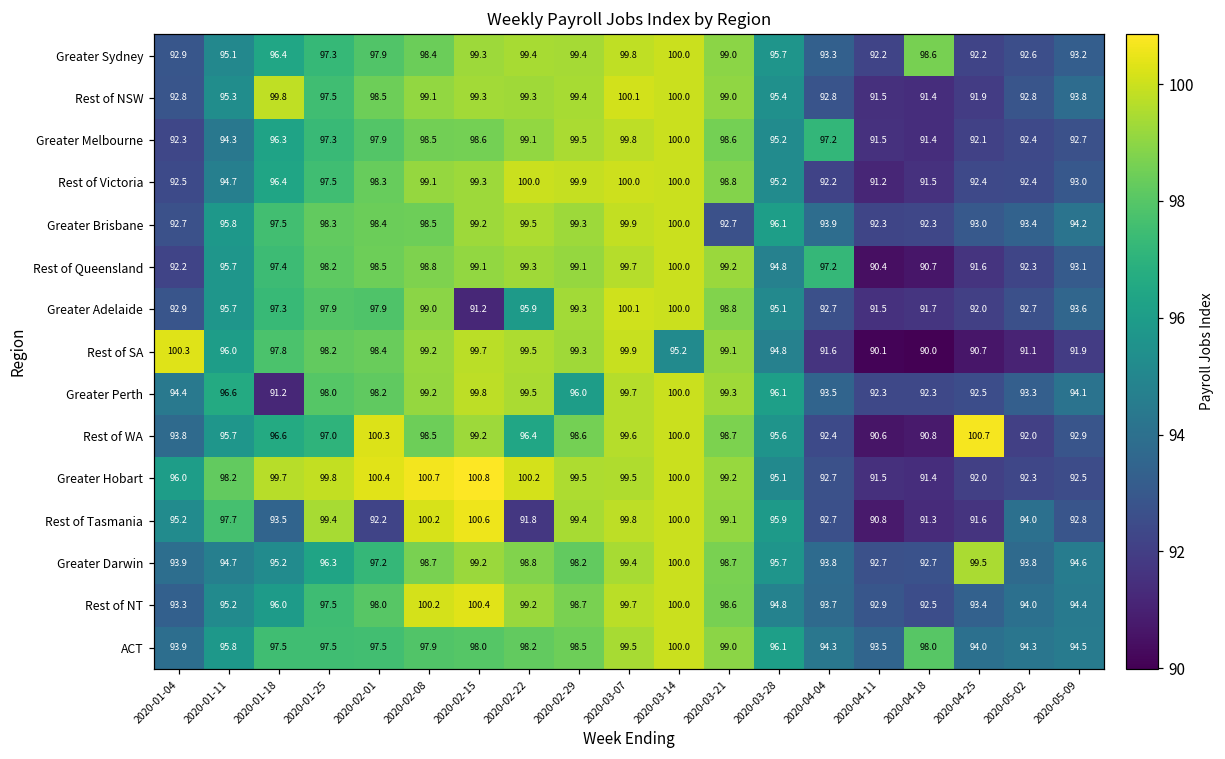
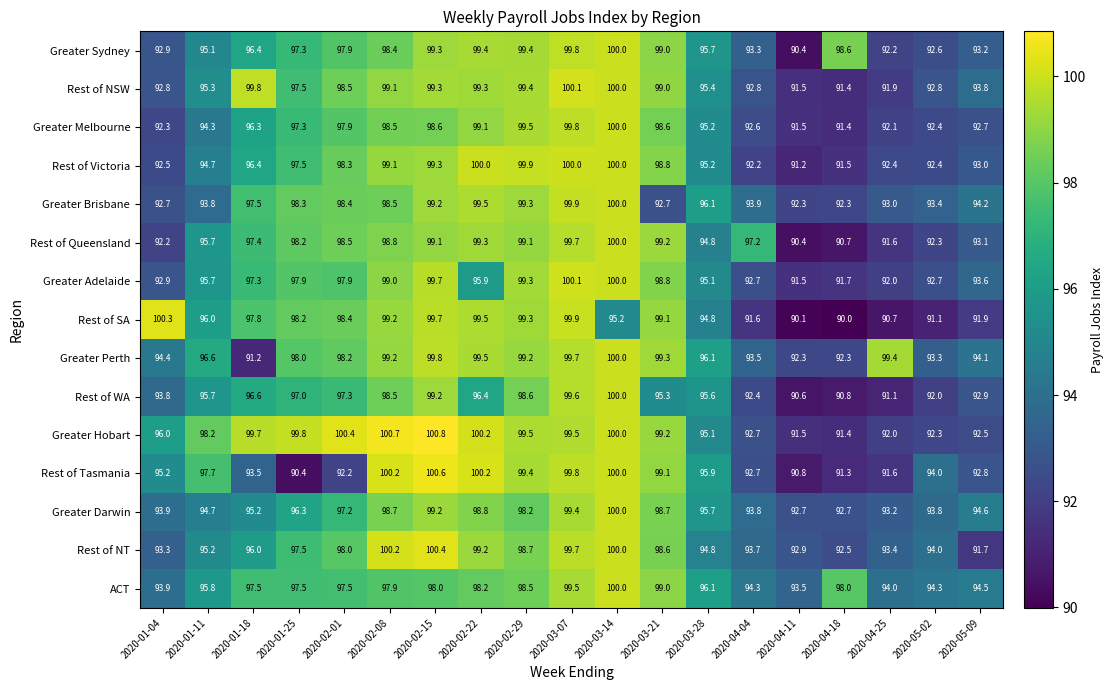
  {
    "Greater Sydney": {
      "2020-01-04": 92.9,
      "2020-01-11": 95.1,
      "2020-01-18": 96.4,
      "2020-01-25": 97.3,
      "2020-02-01": 97.9,
      "2020-02-08": 98.4,
      "2020-02-15": 99.3,
      "2020-02-22": 99.4,
      "2020-02-29": 99.4,
      "2020-03-07": 99.8,
      "2020-03-14": 100.0,
      "2020-03-21": 99.0,
      "2020-03-28": 95.7,
      "2020-04-04": 93.3,
-     "2020-04-11": 92.2,
+     "2020-04-11": 90.4,
      "2020-04-18": 98.6,
      "2020-04-25": 92.2,
      "2020-05-02": 92.6,
      "2020-05-09": 93.2
    },
    "Greater Melbourne": {
      "2020-01-04": 92.3,
      "2020-01-11": 94.3,
      "2020-01-18": 96.3,
      "2020-01-25": 97.3,
      "2020-02-01": 97.9,
      "2020-02-08": 98.5,
      "2020-02-15": 98.6,
      "2020-02-22": 99.1,
      "2020-02-29": 99.5,
      "2020-03-07": 99.8,
      "2020-03-14": 100.0,
      "2020-03-21": 98.6,
      "2020-03-28": 95.2,
-     "2020-04-04": 97.2,
+     "2020-04-04": 92.6,
      "2020-04-11": 91.5,
      "2020-04-18": 91.4,
      "2020-04-25": 92.1,
      "2020-05-02": 92.4,
      "2020-05-09": 92.7
    },
    "Greater Brisbane": {
      "2020-01-04": 92.7,
-     "2020-01-11": 95.8,
+     "2020-01-11": 93.8,
      "2020-01-18": 97.5,
      "2020-01-25": 98.3,
      "2020-02-01": 98.4,
      "2020-02-08": 98.5,
      "2020-02-15": 99.2,
      "2020-02-22": 99.5,
      "2020-02-29": 99.3,
      "2020-03-07": 99.9,
      "2020-03-14": 100.0,
      "2020-03-21": 92.7,
      "2020-03-28": 96.1,
      "2020-04-04": 93.9,
      "2020-04-11": 92.3,
      "2020-04-18": 92.3,
      "2020-04-25": 93.0,
      "2020-05-02": 93.4,
      "2020-05-09": 94.2
    },
    "Greater Adelaide": {
      "2020-01-04": 92.9,
      "2020-01-11": 95.7,
      "2020-01-18": 97.3,
      "2020-01-25": 97.9,
      "2020-02-01": 97.9,
      "2020-02-08": 99.0,
-     "2020-02-15": 91.2,
+     "2020-02-15": 99.7,
      "2020-02-22": 95.9,
      "2020-02-29": 99.3,
      "2020-03-07": 100.1,
      "2020-03-14": 100.0,
      "2020-03-21": 98.8,
      "2020-03-28": 95.1,
      "2020-04-04": 92.7,
      "2020-04-11": 91.5,
      "2020-04-18": 91.7,
      "2020-04-25": 92.0,
      "2020-05-02": 92.7,
      "2020-05-09": 93.6
    },
    "Greater Perth": {
      "2020-01-04": 94.4,
      "2020-01-11": 96.6,
      "2020-01-18": 91.2,
      "2020-01-25": 98.0,
      "2020-02-01": 98.2,
      "2020-02-08": 99.2,
      "2020-02-15": 99.8,
      "2020-02-22": 99.5,
-     "2020-02-29": 96.0,
+     "2020-02-29": 99.2,
      "2020-03-07": 99.7,
      "2020-03-14": 100.0,
      "2020-03-21": 99.3,
      "2020-03-28": 96.1,
      "2020-04-04": 93.5,
      "2020-04-11": 92.3,
      "2020-04-18": 92.3,
-     "2020-04-25": 92.5,
+     "2020-04-25": 99.4,
      "2020-05-02": 93.3,
      "2020-05-09": 94.1
    },
    "Rest of WA": {
      "2020-01-04": 93.8,
      "2020-01-11": 95.7,
      "2020-01-18": 96.6,
      "2020-01-25": 97.0,
-     "2020-02-01": 100.3,
+     "2020-02-01": 97.3,
      "2020-02-08": 98.5,
      "2020-02-15": 99.2,
      "2020-02-22": 96.4,
      "2020-02-29": 98.6,
      "2020-03-07": 99.6,
      "2020-03-14": 100.0,
-     "2020-03-21": 98.7,
+     "2020-03-21": 95.3,
      "2020-03-28": 95.6,
      "2020-04-04": 92.4,
      "2020-04-11": 90.6,
      "2020-04-18": 90.8,
-     "2020-04-25": 100.7,
+     "2020-04-25": 91.1,
      "2020-05-02": 92.0,
      "2020-05-09": 92.9
    },
    "Rest of Tasmania": {
      "2020-01-04": 95.2,
      "2020-01-11": 97.7,
      "2020-01-18": 93.5,
-     "2020-01-25": 99.4,
+     "2020-01-25": 90.4,
      "2020-02-01": 92.2,
      "2020-02-08": 100.2,
      "2020-02-15": 100.6,
-     "2020-02-22": 91.8,
+     "2020-02-22": 100.2,
      "2020-02-29": 99.4,
      "2020-03-07": 99.8,
      "2020-03-14": 100.0,
      "2020-03-21": 99.1,
      "2020-03-28": 95.9,
      "2020-04-04": 92.7,
      "2020-04-11": 90.8,
      "2020-04-18": 91.3,
      "2020-04-25": 91.6,
      "2020-05-02": 94.0,
      "2020-05-09": 92.8
    },
    "Greater Darwin": {
      "2020-01-04": 93.9,
      "2020-01-11": 94.7,
      "2020-01-18": 95.2,
      "2020-01-25": 96.3,
      "2020-02-01": 97.2,
      "2020-02-08": 98.7,
      "2020-02-15": 99.2,
      "2020-02-22": 98.8,
      "2020-02-29": 98.2,
      "2020-03-07": 99.4,
      "2020-03-14": 100.0,
      "2020-03-21": 98.7,
      "2020-03-28": 95.7,
      "2020-04-04": 93.8,
      "2020-04-11": 92.7,
      "2020-04-18": 92.7,
-     "2020-04-25": 99.5,
+     "2020-04-25": 93.2,
      "2020-05-02": 93.8,
      "2020-05-09": 94.6
    },
    "Rest of NT": {
      "2020-01-04": 93.3,
      "2020-01-11": 95.2,
      "2020-01-18": 96.0,
      "2020-01-25": 97.5,
      "2020-02-01": 98.0,
      "2020-02-08": 100.2,
      "2020-02-15": 100.4,
      "2020-02-22": 99.2,
      "2020-02-29": 98.7,
      "2020-03-07": 99.7,
      "2020-03-14": 100.0,
      "2020-03-21": 98.6,
      "2020-03-28": 94.8,
      "2020-04-04": 93.7,
      "2020-04-11": 92.9,
      "2020-04-18": 92.5,
      "2020-04-25": 93.4,
      "2020-05-02": 94.0,
-     "2020-05-09": 94.4
+     "2020-05-09": 91.7
    }
  }
